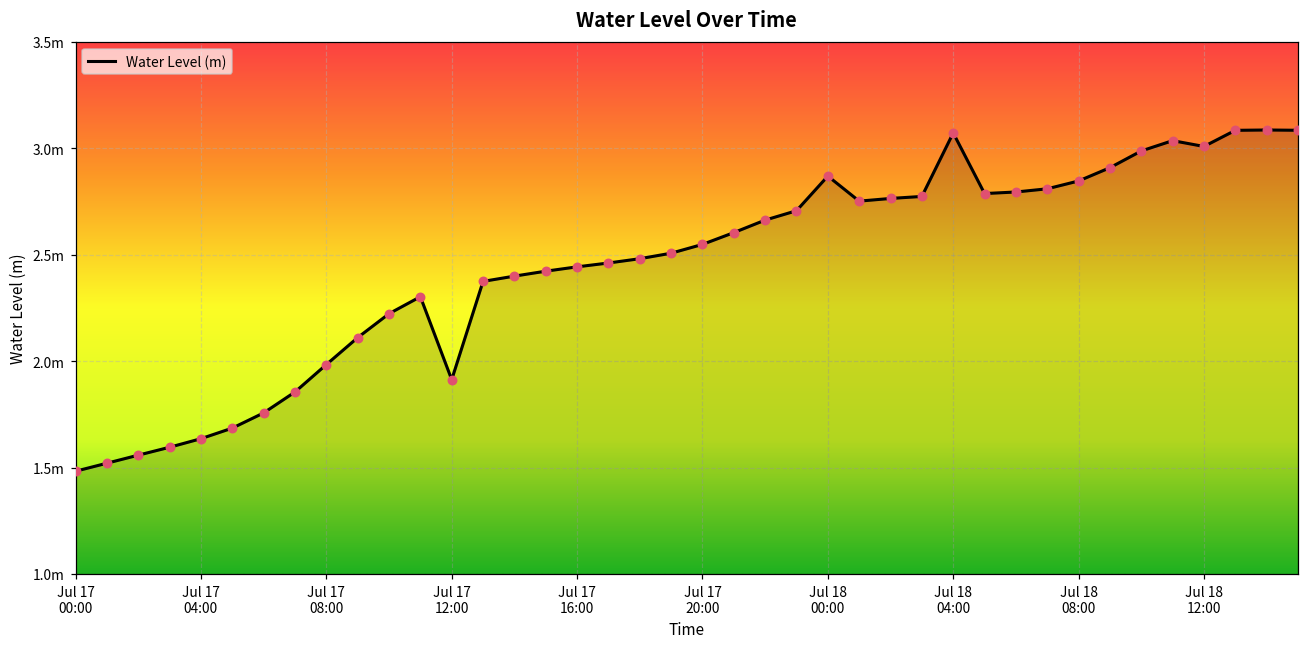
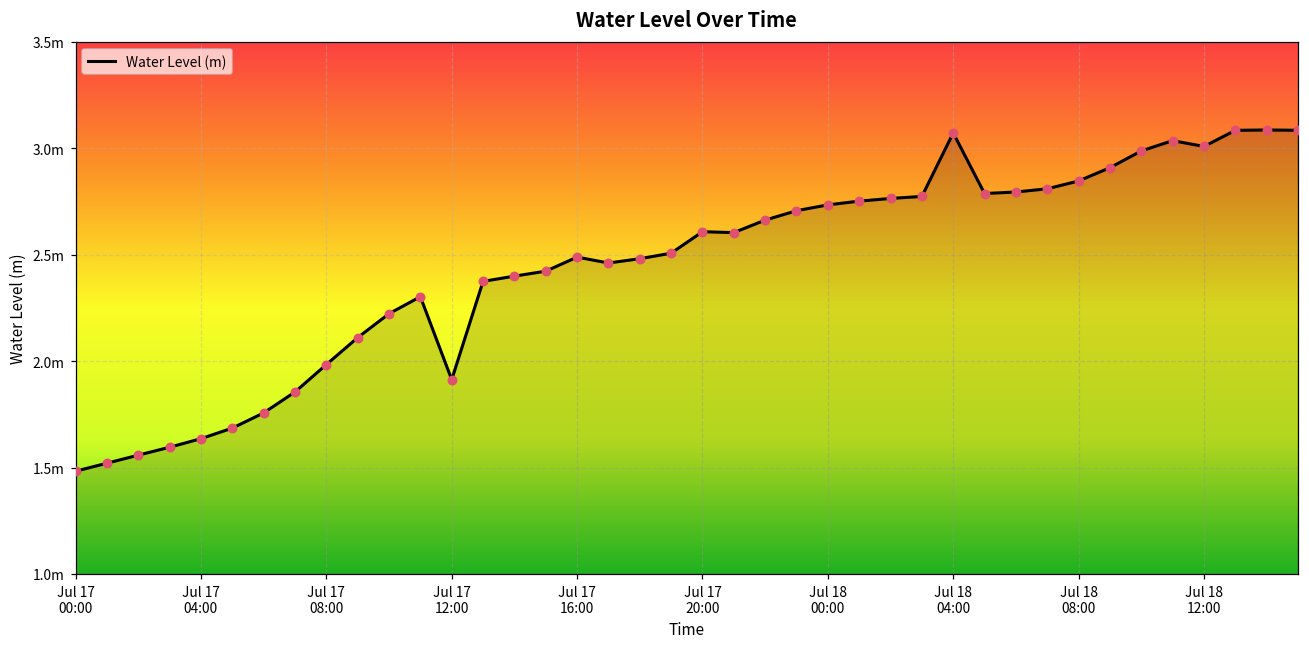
  {
    "Jul 17 00:00": "1.48m",
    "Jul 17 04:00": "1.64m",
    "Jul 17 08:00": "1.98m",
    "Jul 17 12:00": "1.91m",
-   "Jul 17 16:00": "2.44m",
-   "Jul 17 20:00": "2.55m",
-   "Jul 18 00:00": "2.87m",
+   "Jul 17 16:00": "2.49m",
+   "Jul 17 20:00": "2.61m",
+   "Jul 18 00:00": "2.73m",
    "Jul 18 04:00": "3.07m",
    "Jul 18 08:00": "2.85m",
    "Jul 18 12:00": "3.01m"
  }
